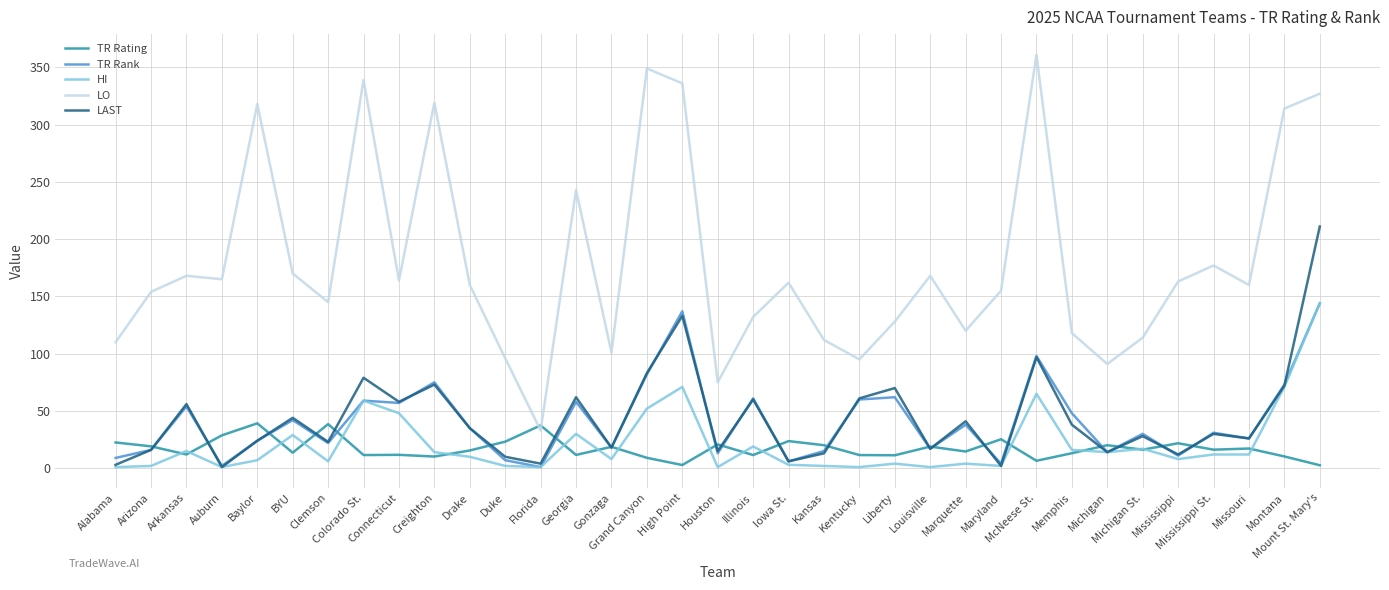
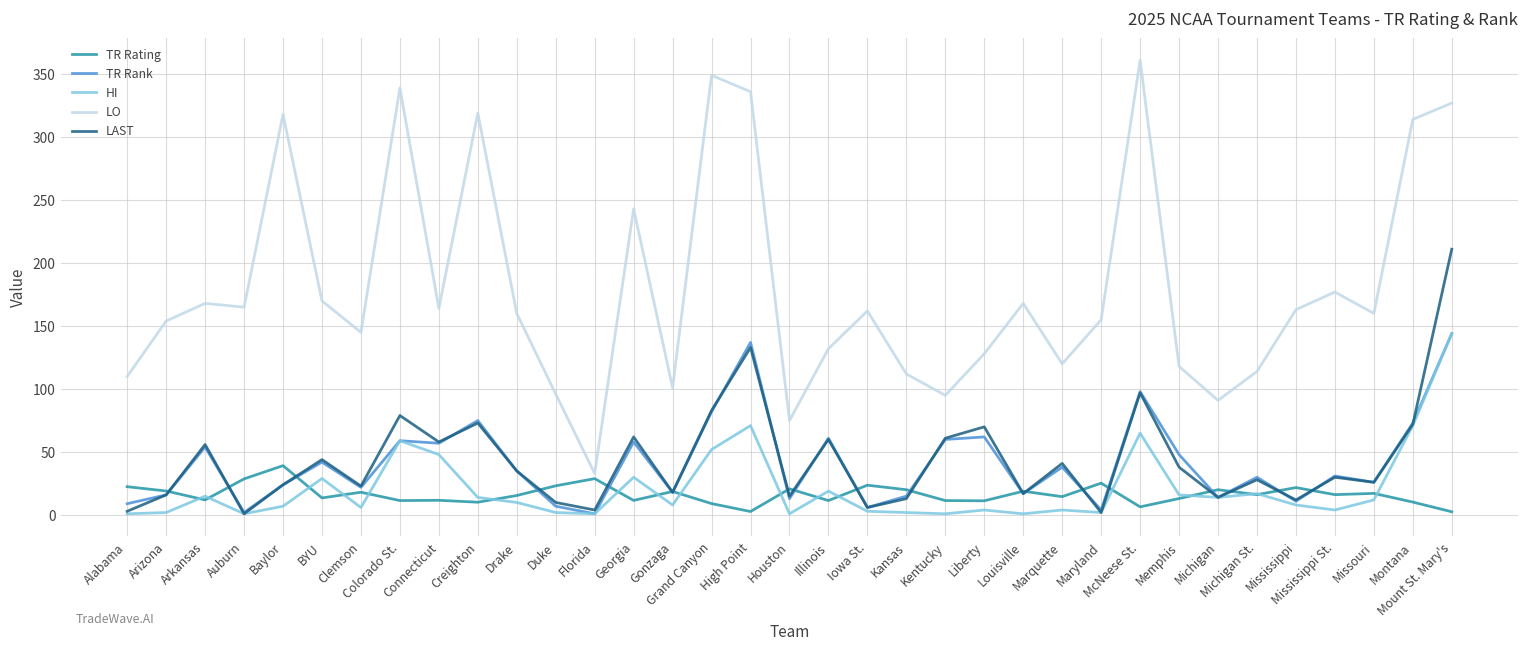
  {
    "TR Rating": {
      "Alabama": 23,
      "Arizona": 19,
      "Arkansas": 12,
      "Auburn": 29,
      "Baylor": 39,
      "BYU": 14,
-     "Clemson": 39,
+     "Clemson": 18,
      "Colorado St.": 12,
      "Connecticut": 12,
      "Creighton": 10,
      "Drake": 16,
      "Duke": 23,
-     "Florida": 37,
+     "Florida": 29,
      "Georgia": 12,
      "Grand Canyon": 9,
      "High Point": 3,
      "Houston": 21,
      "Illinois": 12,
      "Iowa St.": 24,
      "Kansas": 20,
      "Kentucky": 12,
      "Liberty": 11,
      "Marquette": 15,
      "Maryland": 25,
      "McNeese St.": 7,
      "Memphis": 13,
      "Michigan": 20,
      "Mississippi": 22,
      "Mississippi St.": 16,
      "Missouri": 17,
      "Montana": 10,
      "Mount St. Mary's": 3
    },
    "TR Rank": {
      "Alabama": 9,
      "Duke": 7,
      "Georgia": 58,
      "High Point": 137,
      "Liberty": 62,
      "Marquette": 38,
      "Memphis": 48
    },
    "HI": {
      "Arizona": 2,
      "Arkansas": 15,
      "Baylor": 7,
      "BYU": 29,
      "Clemson": 6,
      "Connecticut": 48,
      "Creighton": 14,
      "Drake": 10,
      "Duke": 2,
      "Georgia": 30,
      "Gonzaga": 8,
      "Grand Canyon": 52,
      "High Point": 71,
      "Houston": 1,
      "Illinois": 19,
      "Iowa St.": 3,
      "Kansas": 2,
      "Kentucky": 1,
      "Liberty": 4,
      "Louisville": 1,
      "Marquette": 4,
      "McNeese St.": 65,
      "Memphis": 16,
      "Mississippi": 8,
-     "Mississippi St.": 12,
+     "Mississippi St.": 4,
      "Missouri": 12
    },
    "LO": {
      "Alabama": 110,
      "Arizona": 154,
      "Arkansas": 168,
      "Auburn": 165,
      "Baylor": 318,
      "BYU": 170,
      "Clemson": 145,
      "Colorado St.": 339,
      "Connecticut": 164,
      "Creighton": 319,
      "Drake": 160,
      "Duke": 96,
      "Florida": 33,
      "Georgia": 243,
      "Gonzaga": 101,
      "Grand Canyon": 349,
      "High Point": 336,
      "Houston": 75,
      "Illinois": 132,
      "Iowa St.": 162,
      "Kansas": 112,
      "Kentucky": 95,
      "Liberty": 128,
      "Louisville": 168,
      "Marquette": 120,
      "Maryland": 155,
      "McNeese St.": 361,
      "Memphis": 118,
      "Michigan": 91,
      "Michigan St.": 114,
      "Mississippi": 163,
      "Mississippi St.": 177,
      "Missouri": 160,
      "Montana": 314,
      "Mount St. Mary's": 327
    },
    "LAST": {
      "Colorado St.": 79,
      "Duke": 10,
      "Florida": 4,
      "Georgia": 62,
      "High Point": 133,
      "Liberty": 70,
      "Marquette": 41,
      "Memphis": 38,
      "Mount St. Mary's": 211
    }
  }
